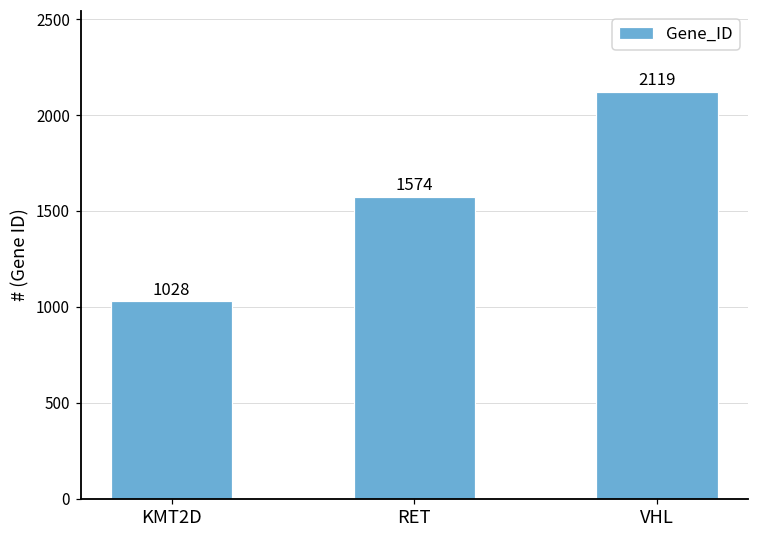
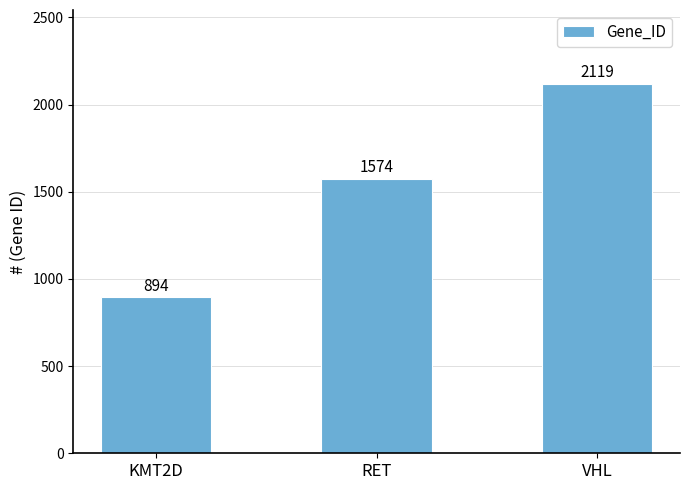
  {
-   "KMT2D": 1028,
+   "KMT2D": 894,
    "RET": 1574,
    "VHL": 2119
  }
